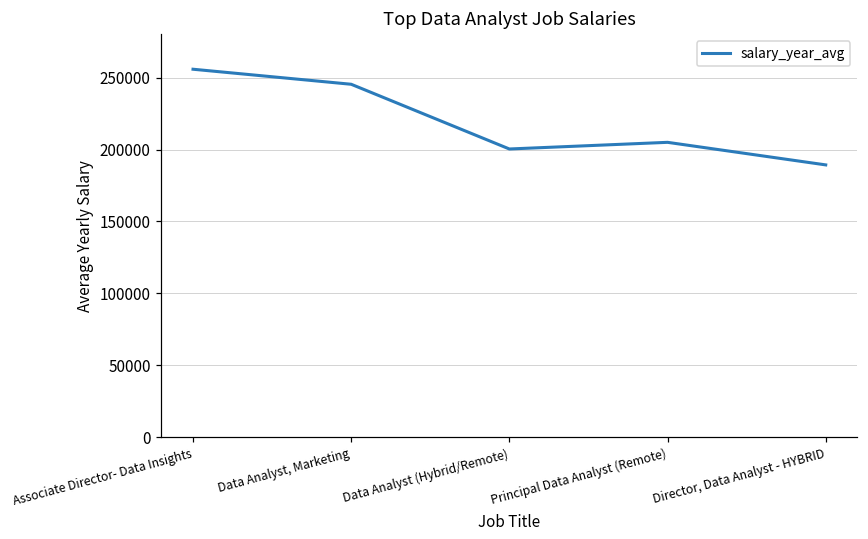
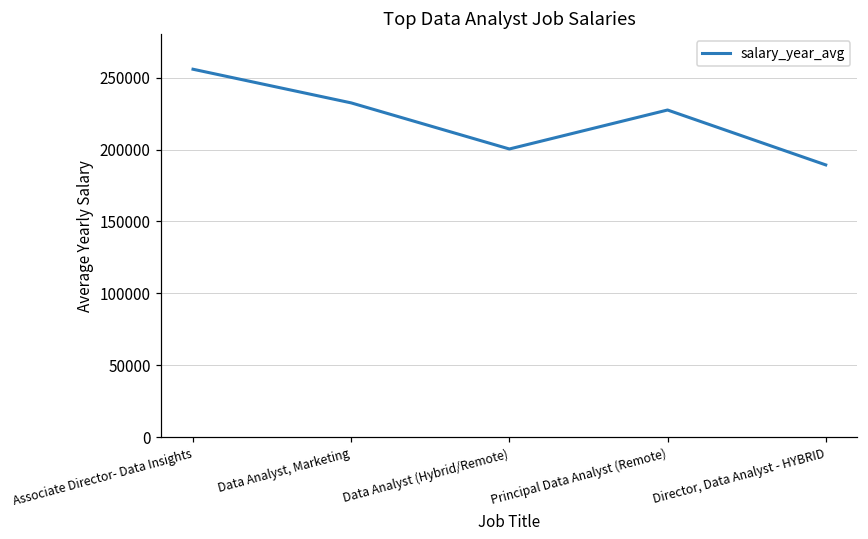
  {
    "Associate Director- Data Insights": 256000,
-   "Data Analyst, Marketing": 245000,
+   "Data Analyst, Marketing": 232000,
    "Data Analyst (Hybrid/Remote)": 200000,
-   "Principal Data Analyst (Remote)": 205000,
+   "Principal Data Analyst (Remote)": 227000,
    "Director, Data Analyst - HYBRID": 189000
  }
